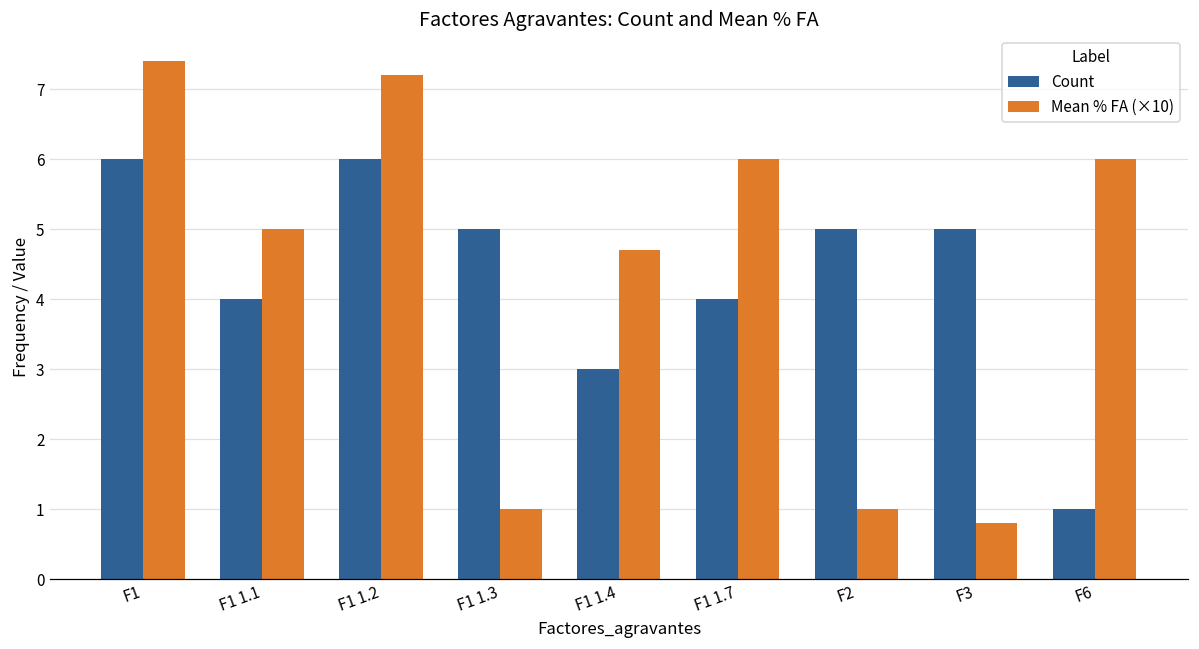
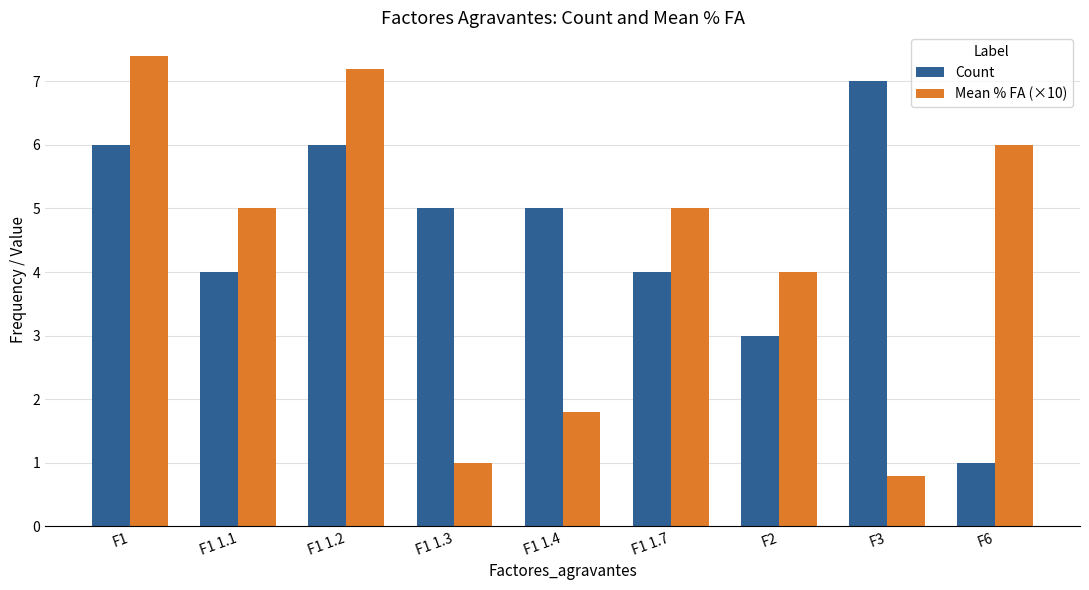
  {
    "Count": {
      "F1": 6,
      "F1 1.1": 4,
      "F1 1.2": 6,
      "F1 1.3": 5,
-     "F1 1.4": 3,
+     "F1 1.4": 5,
      "F1 1.7": 4,
-     "F2": 5,
-     "F3": 5,
+     "F2": 3,
+     "F3": 7,
      "F6": 1
    },
    "Mean % FA (×10)": {
      "F1": 7.4,
      "F1 1.1": 5.0,
      "F1 1.2": 7.2,
      "F1 1.3": 1.0,
-     "F1 1.4": 4.7,
-     "F1 1.7": 6.0,
-     "F2": 1.0,
+     "F1 1.4": 1.8,
+     "F1 1.7": 5.0,
+     "F2": 4.0,
      "F3": 0.8,
      "F6": 6.0
    }
  }
